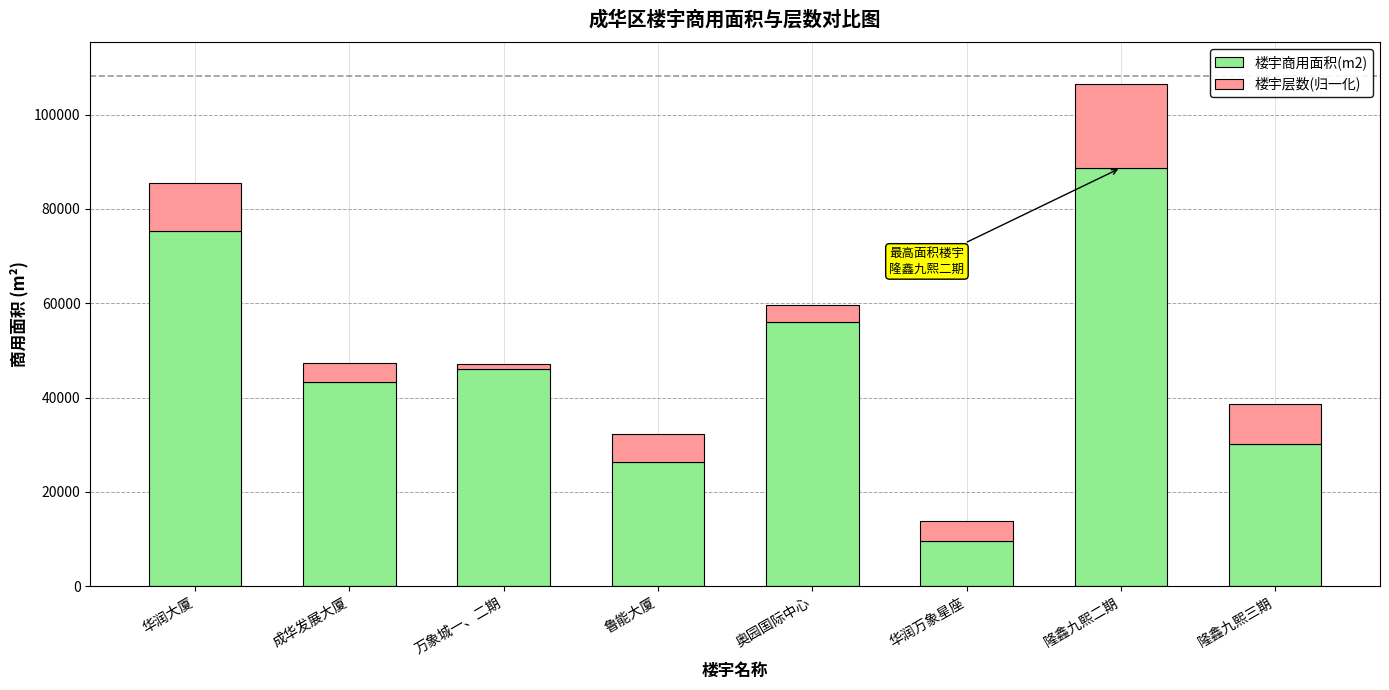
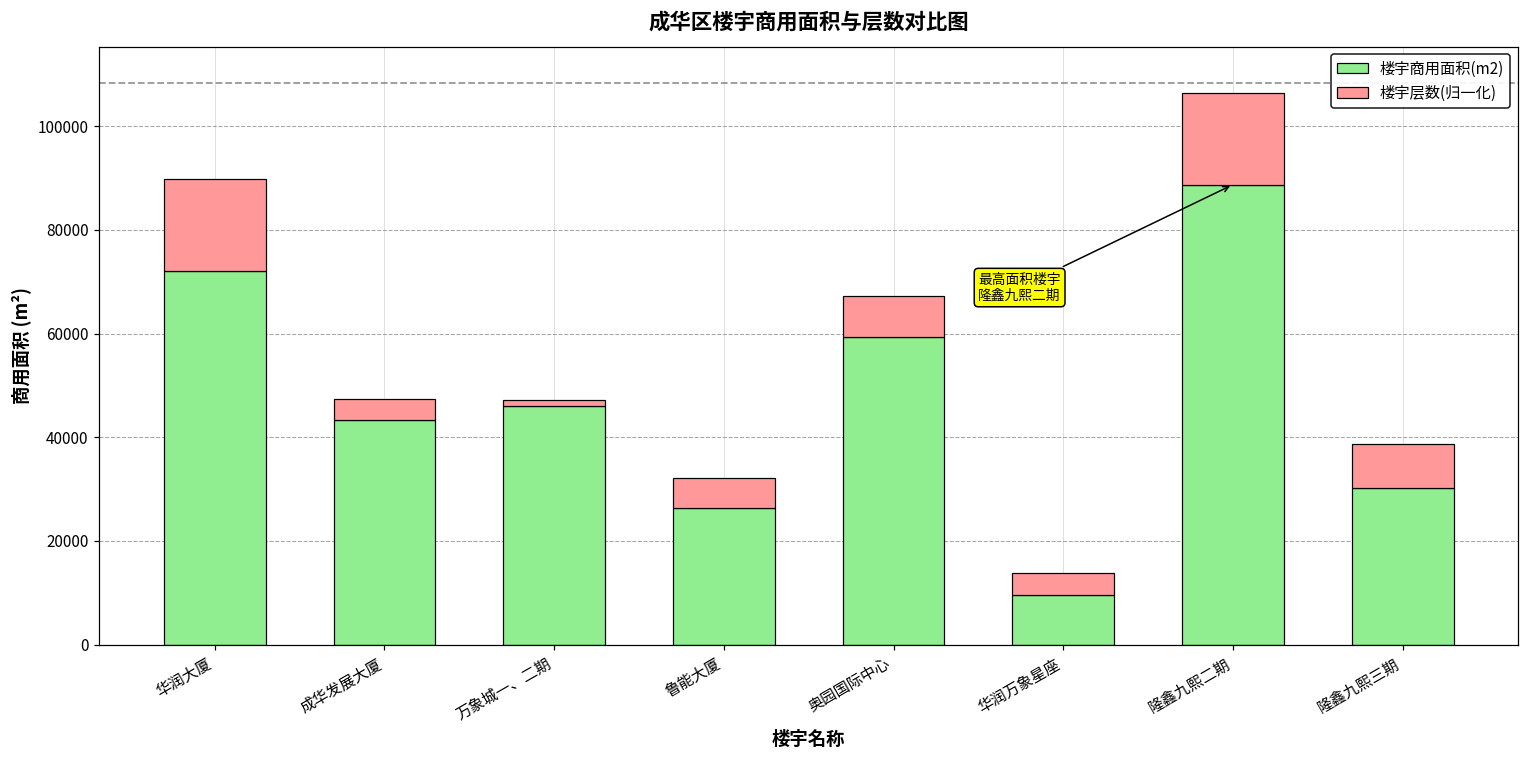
  {
    "楼宇商用面积(m2)": {
-     "华润大厦": 75000,
+     "华润大厦": 72000,
      "成华发展大厦": 43000,
      "万象城一、二期": 46000,
      "鲁能大厦": 26000,
-     "奥园国际中心": 56000,
+     "奥园国际中心": 59000,
      "华润万象星座": 10000,
      "隆鑫九熙二期": 89000,
      "隆鑫九熙三期": 30000
    },
    "楼宇层数(归一化)": {
-     "华润大厦": 10000,
+     "华润大厦": 18000,
      "成华发展大厦": 4000,
      "万象城一、二期": 1000,
      "鲁能大厦": 6000,
-     "奥园国际中心": 4000,
+     "奥园国际中心": 8000,
      "华润万象星座": 4000,
      "隆鑫九熙二期": 18000,
      "隆鑫九熙三期": 9000
    }
  }
